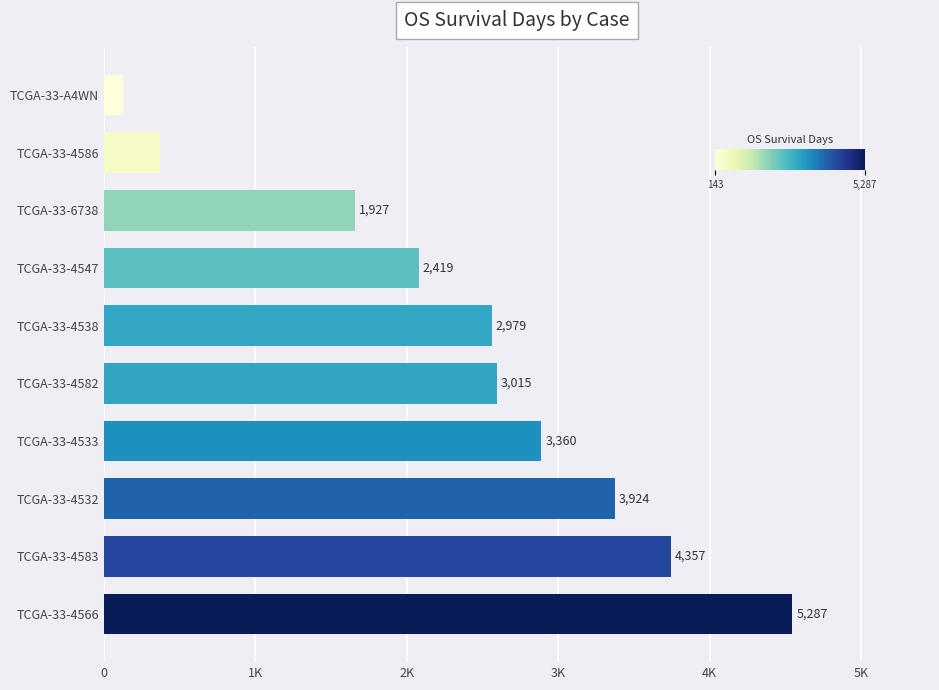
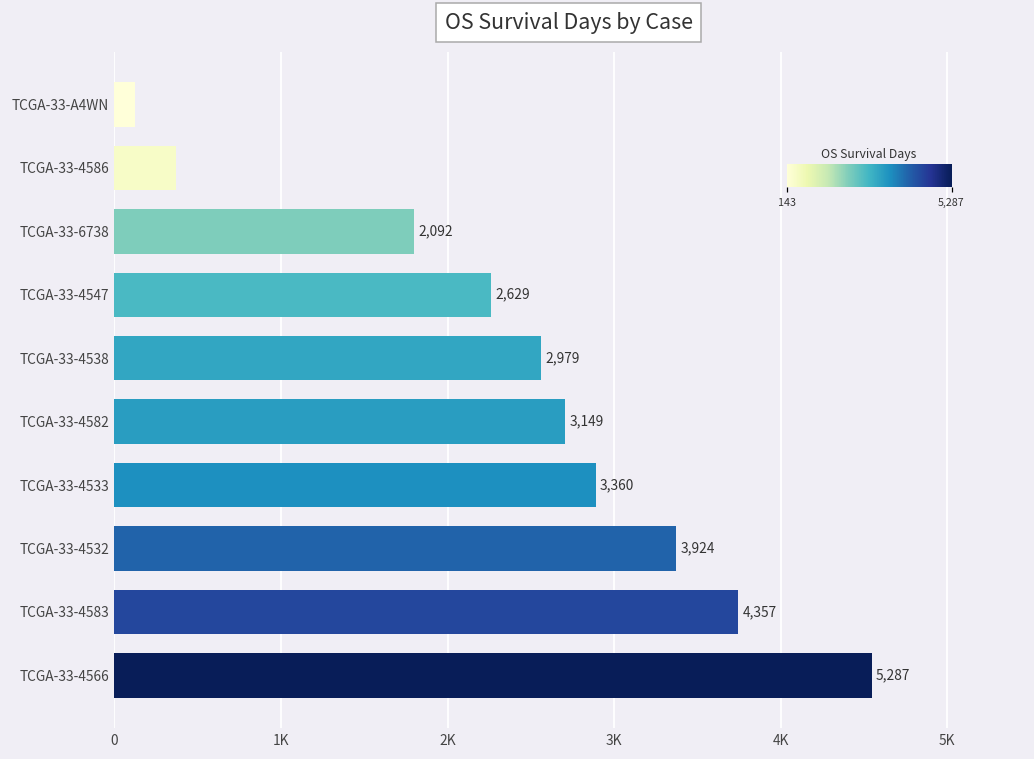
  {
-   "TCGA-33-6738": "1,927",
-   "TCGA-33-4547": "2,419",
+   "TCGA-33-6738": "2,092",
+   "TCGA-33-4547": "2,629",
    "TCGA-33-4538": "2,979",
-   "TCGA-33-4582": "3,015",
+   "TCGA-33-4582": "3,149",
    "TCGA-33-4533": "3,360",
    "TCGA-33-4532": "3,924",
    "TCGA-33-4583": "4,357",
    "TCGA-33-4566": "5,287"
  }
